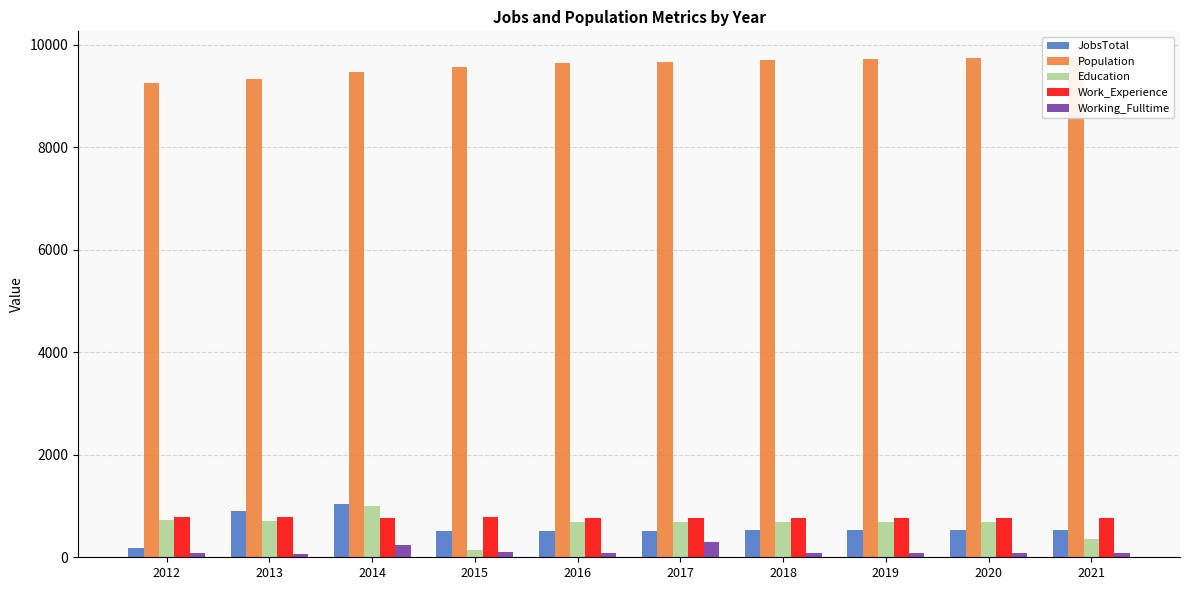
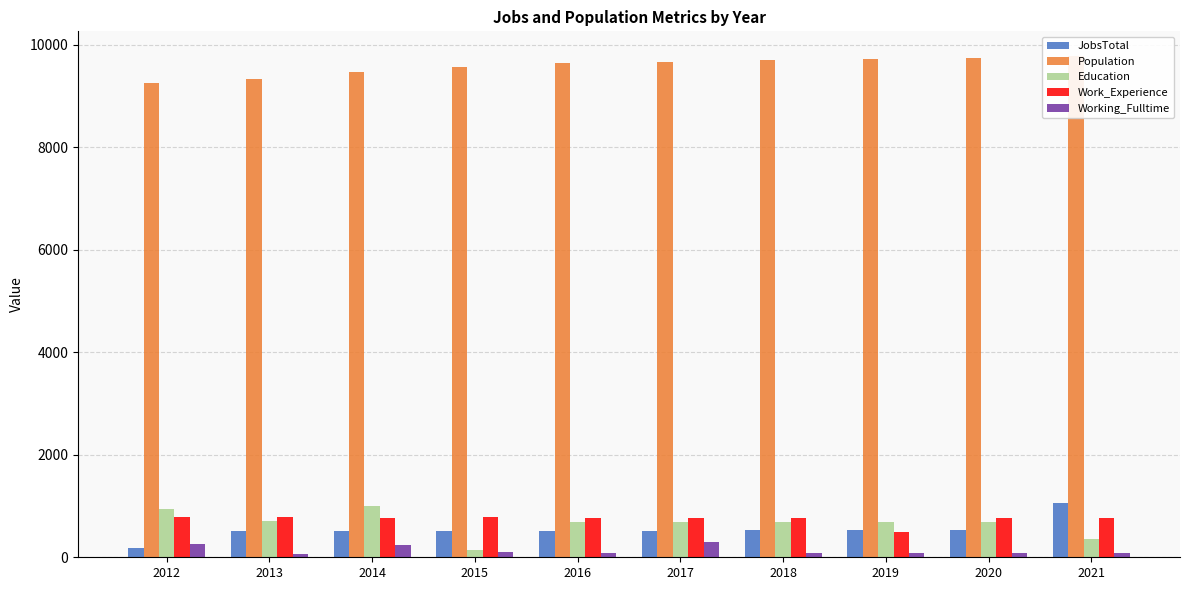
  {
    "JobsTotal": {
      "2012": 200,
-     "2013": 900,
-     "2014": 1000,
+     "2013": 500,
+     "2014": 500,
      "2015": 500,
      "2016": 500,
      "2017": 500,
      "2018": 500,
      "2019": 500,
      "2020": 500,
-     "2021": 500
+     "2021": 1100
    },
    "Population": {
      "2012": 9300,
      "2013": 9300,
      "2014": 9500,
      "2015": 9600,
      "2016": 9700,
      "2017": 9700,
      "2018": 9700,
      "2019": 9700,
      "2020": 9800
    },
    "Education": {
-     "2012": 700,
+     "2012": 900,
      "2013": 700,
      "2014": 1000,
      "2015": 100,
      "2016": 700,
      "2017": 700,
      "2018": 700,
      "2019": 700,
      "2020": 700,
      "2021": 300
    },
    "Work_Experience": {
      "2012": 800,
      "2013": 800,
      "2014": 800,
      "2015": 800,
      "2016": 800,
      "2017": 800,
      "2018": 800,
-     "2019": 800,
+     "2019": 500,
      "2020": 800,
      "2021": 800
    },
    "Working_Fulltime": {
-     "2012": 100,
+     "2012": 300,
      "2013": 100,
      "2014": 200,
      "2015": 100,
      "2016": 100,
      "2017": 300,
      "2018": 100,
      "2019": 100,
      "2020": 100,
      "2021": 100
    }
  }
